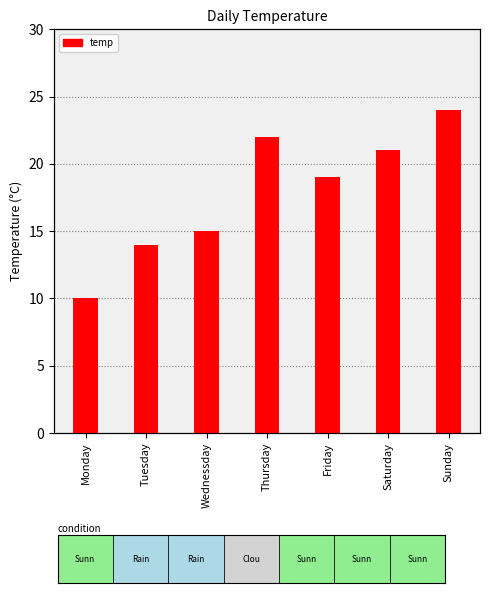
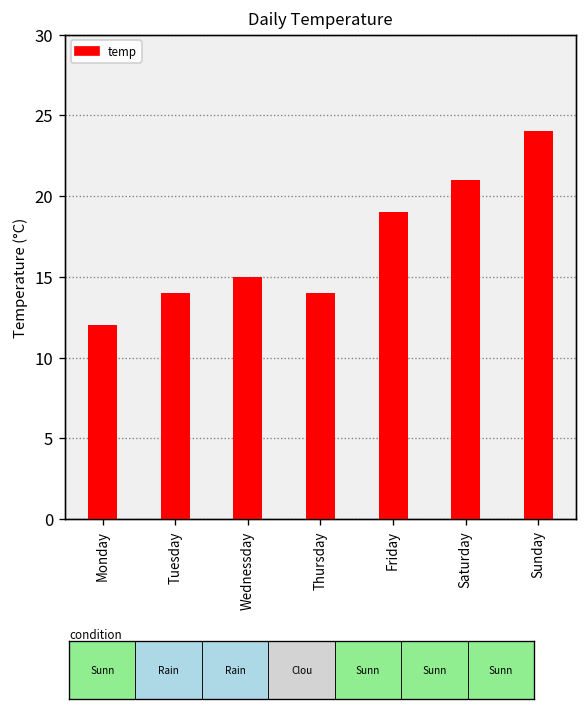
  {
    "Daily Temperature": {
-     "Monday": 10,
+     "Monday": 12,
      "Tuesday": 14,
      "Wednessday": 15,
-     "Thursday": 22,
+     "Thursday": 14,
      "Friday": 19,
      "Saturday": 21,
      "Sunday": 24
    }
  }
